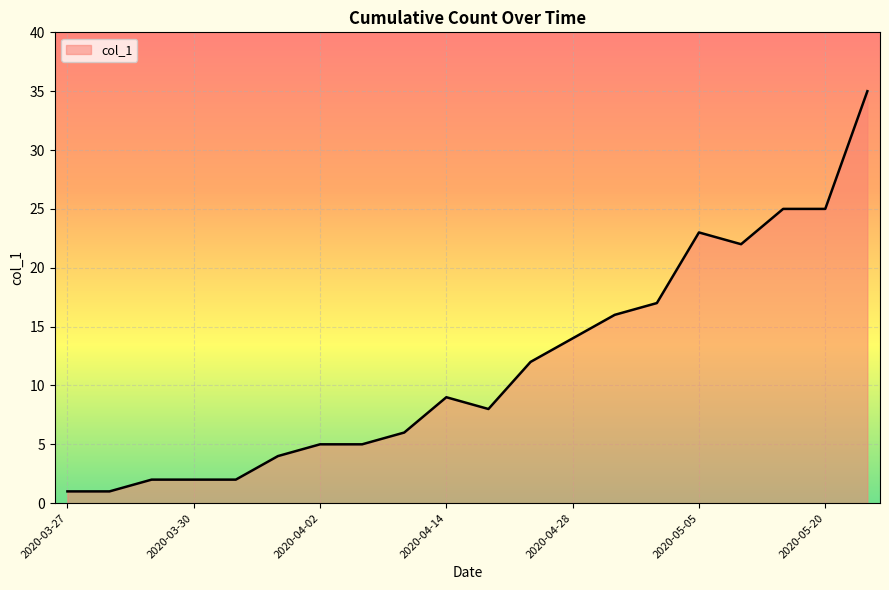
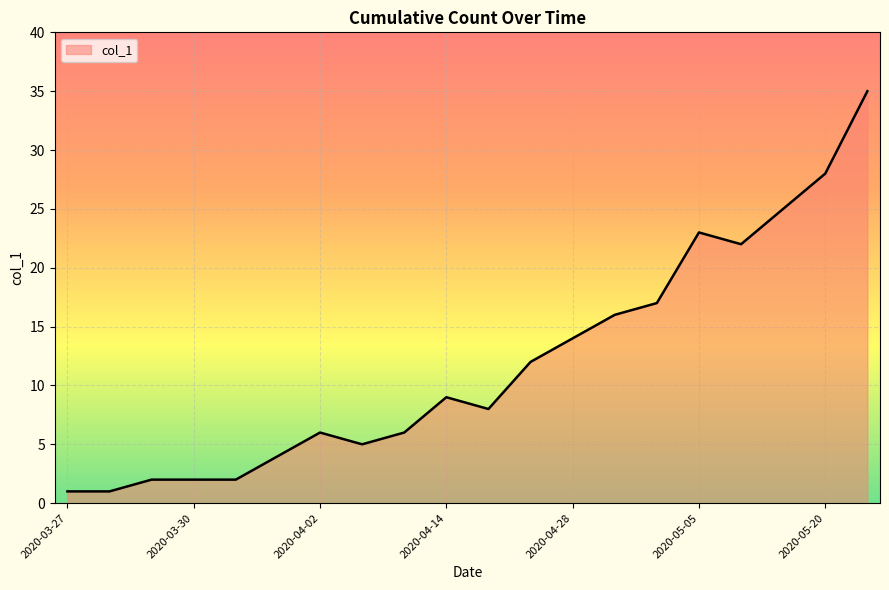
  {
    "2020-03-27": 1,
    "2020-03-30": 2,
-   "2020-04-02": 5,
+   "2020-04-02": 6,
    "2020-04-14": 9,
    "2020-04-28": 14,
    "2020-05-05": 23,
-   "2020-05-20": 25
+   "2020-05-20": 28
  }
